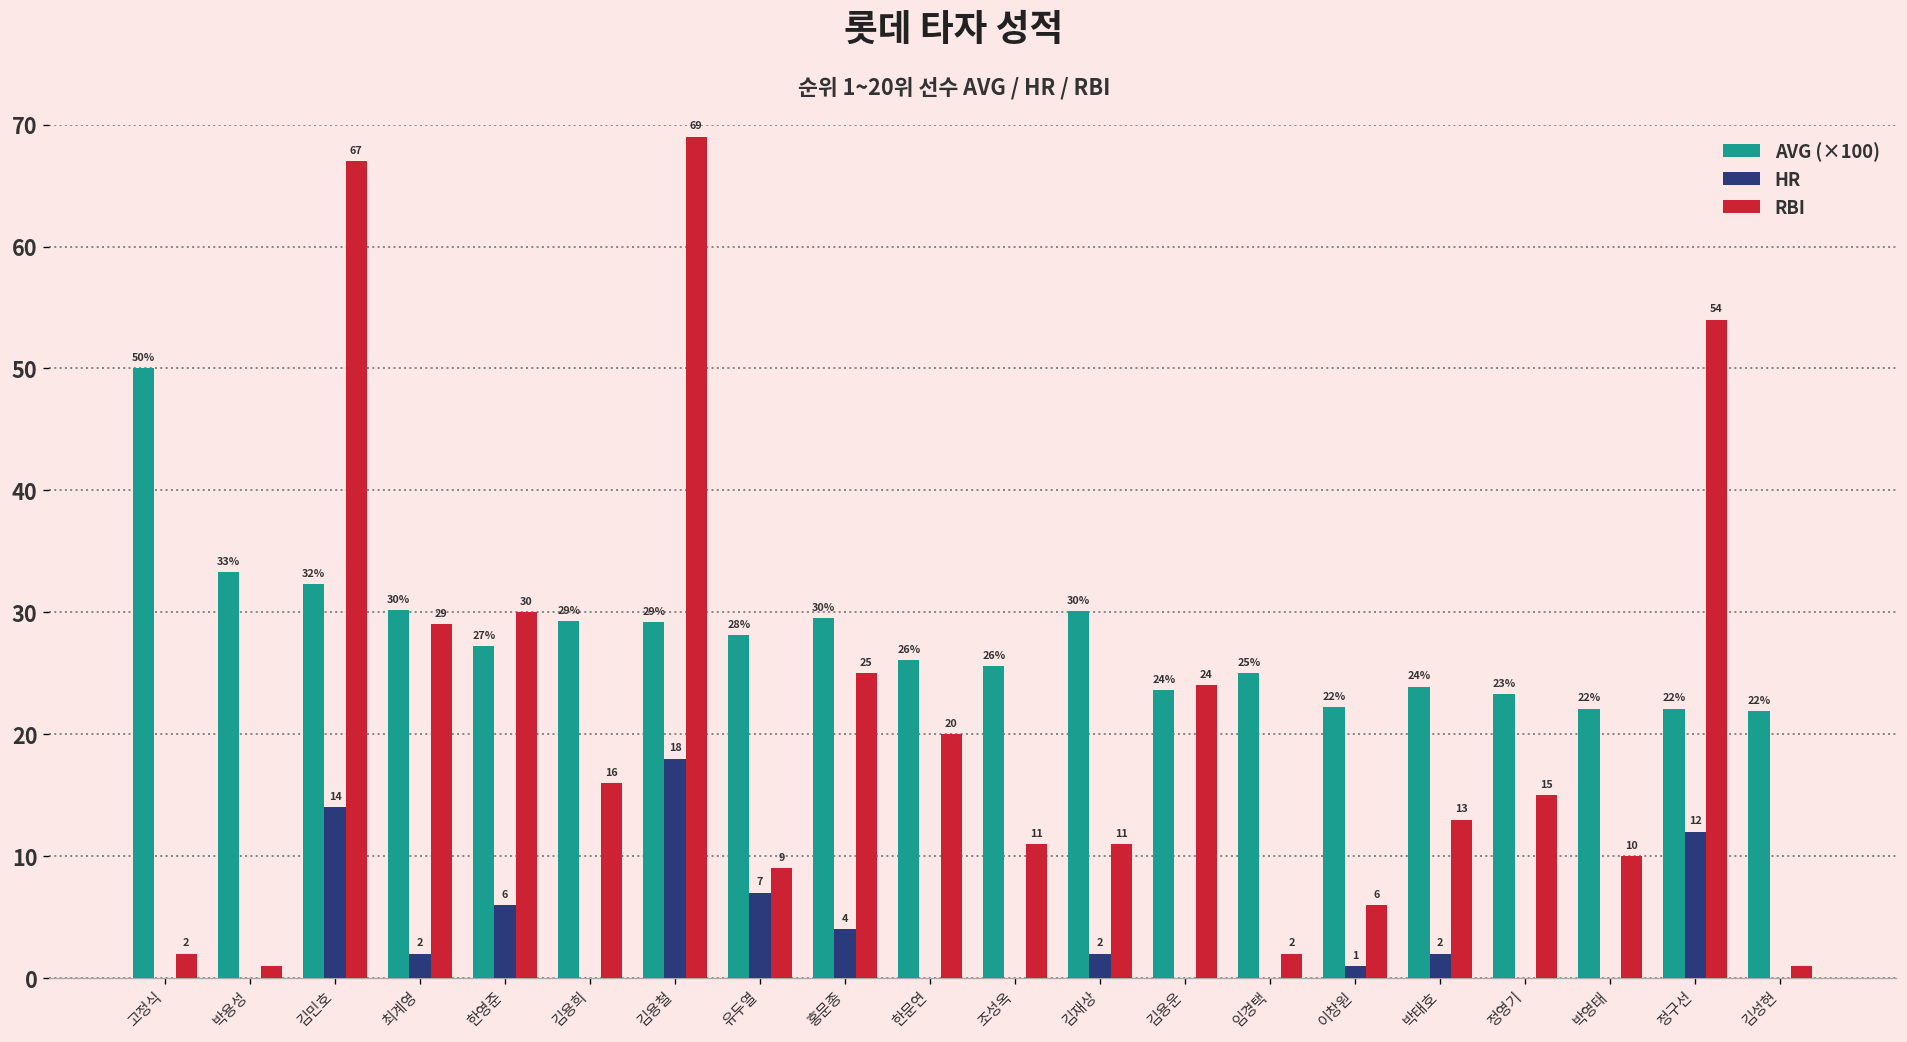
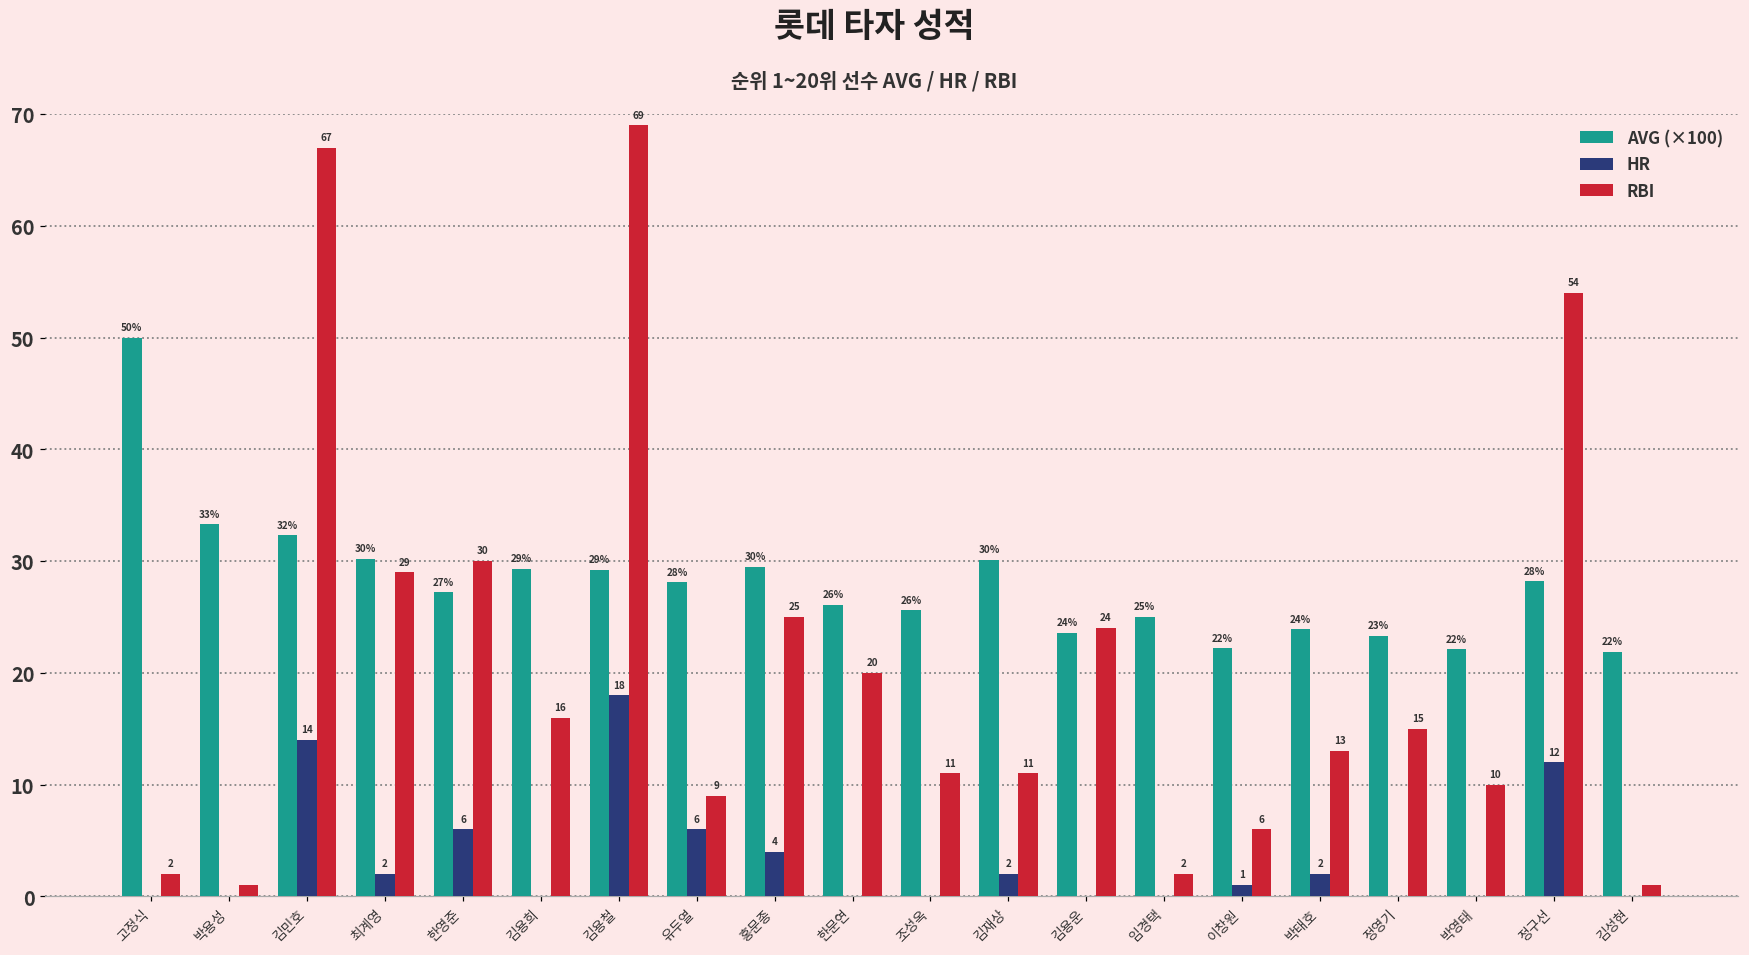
  {
    "AVG (×100)": {
      "고정식": "50%",
      "박용성": "33%",
      "김민호": "32%",
      "최계영": "30%",
      "한영준": "27%",
      "김용희": "29%",
      "김용철": "29%",
      "유두열": "28%",
      "홍문종": "30%",
      "한문연": "26%",
      "조성옥": "26%",
      "김재상": "30%",
      "김용운": "24%",
      "임경택": "25%",
      "이창원": "22%",
      "박태호": "24%",
      "정영기": "23%",
      "박영태": "22%",
-     "정구선": "22%",
+     "정구선": "28%",
      "김성현": "22%"
    },
    "HR": {
      "김민호": "14",
      "최계영": "2",
      "한영준": "6",
      "김용철": "18",
-     "유두열": "7",
+     "유두열": "6",
      "홍문종": "4",
      "김재상": "2",
      "이창원": "1",
      "박태호": "2",
      "정구선": "12"
    },
    "RBI": {
      "고정식": "2",
      "김민호": "67",
      "최계영": "29",
      "한영준": "30",
      "김용희": "16",
      "김용철": "69",
      "유두열": "9",
      "홍문종": "25",
      "한문연": "20",
      "조성옥": "11",
      "김재상": "11",
      "김용운": "24",
      "임경택": "2",
      "이창원": "6",
      "박태호": "13",
      "정영기": "15",
      "박영태": "10",
      "정구선": "54"
    }
  }
